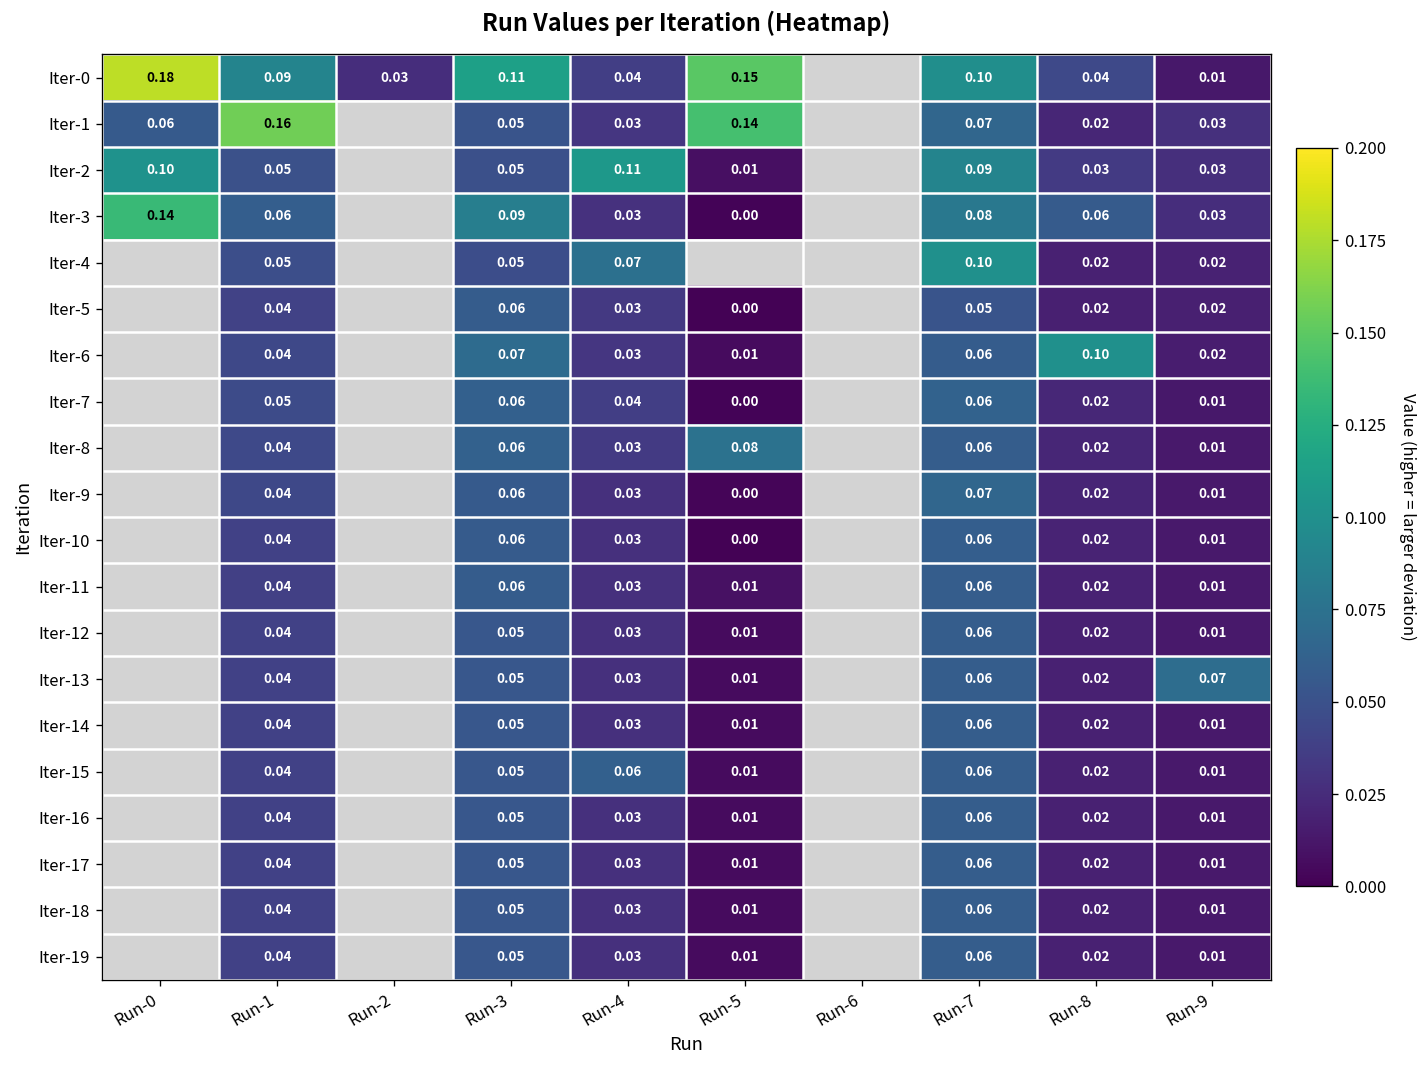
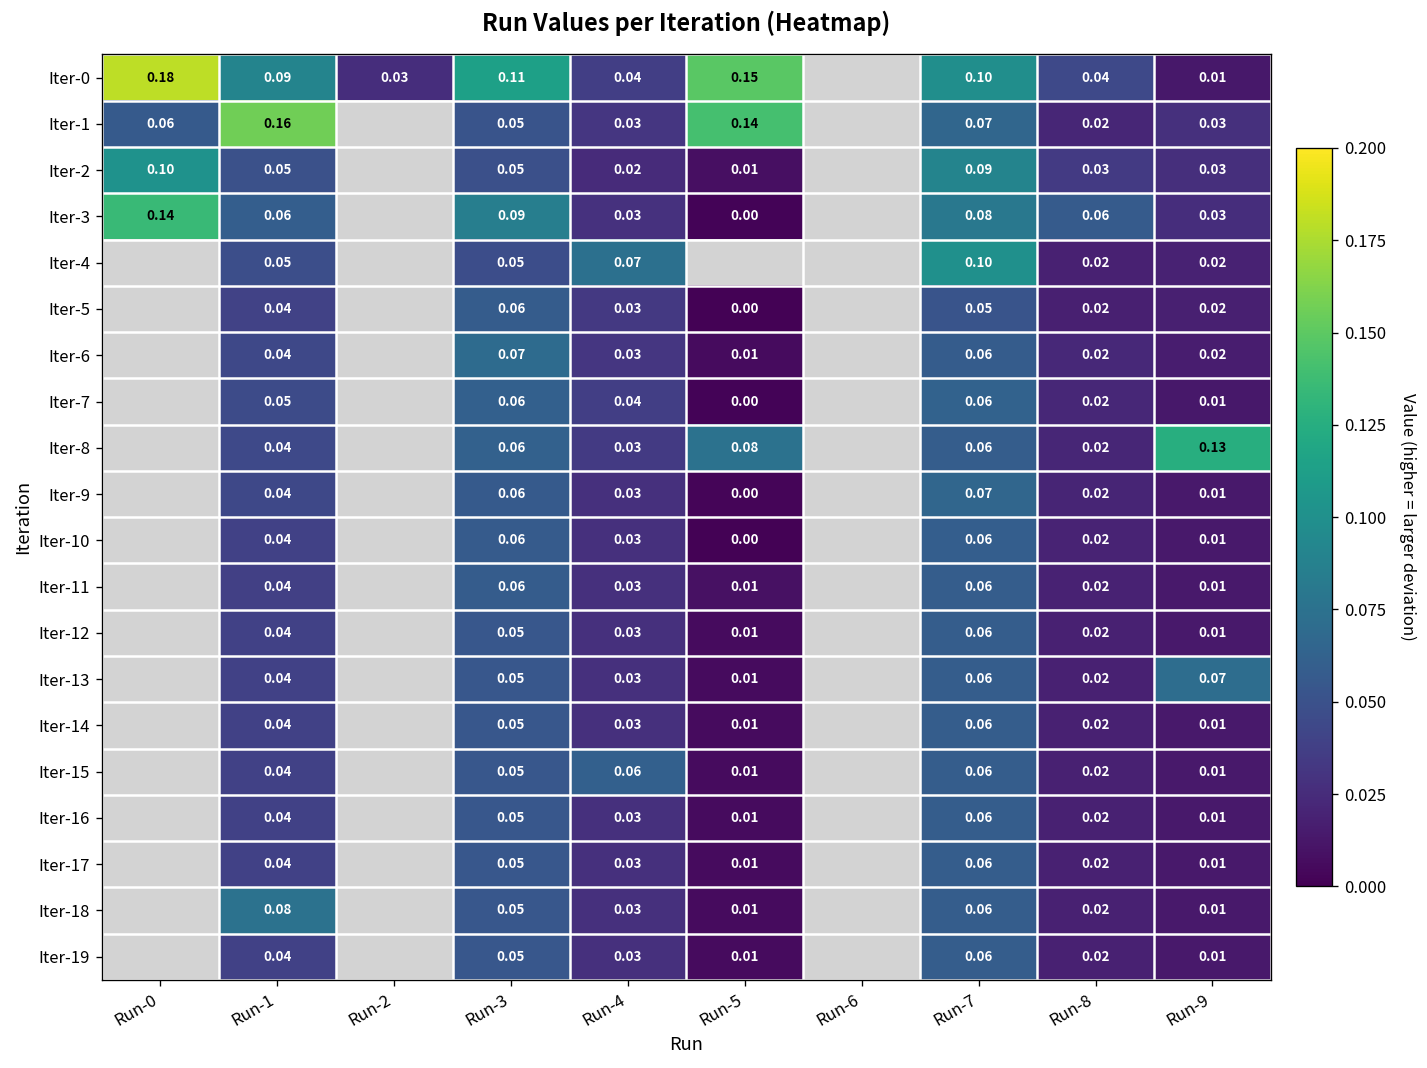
  {
    "Iter-0": {
      "Run-0": 0.18,
      "Run-1": 0.09,
      "Run-2": 0.03,
      "Run-3": 0.11,
      "Run-4": 0.04,
      "Run-5": 0.15,
      "Run-7": 0.10,
      "Run-8": 0.04,
      "Run-9": 0.01
    },
    "Iter-1": {
      "Run-0": 0.06,
      "Run-1": 0.16,
      "Run-3": 0.05,
      "Run-4": 0.03,
      "Run-5": 0.14,
      "Run-7": 0.07,
      "Run-8": 0.02,
      "Run-9": 0.03
    },
    "Iter-2": {
      "Run-0": 0.10,
      "Run-1": 0.05,
      "Run-3": 0.05,
-     "Run-4": 0.11,
+     "Run-4": 0.02,
      "Run-5": 0.01,
      "Run-7": 0.09,
      "Run-8": 0.03,
      "Run-9": 0.03
    },
    "Iter-3": {
      "Run-0": 0.14,
      "Run-1": 0.06,
      "Run-3": 0.09,
      "Run-4": 0.03,
      "Run-5": 0.00,
      "Run-7": 0.08,
      "Run-8": 0.06,
      "Run-9": 0.03
    },
    "Iter-4": {
      "Run-1": 0.05,
      "Run-3": 0.05,
      "Run-4": 0.07,
      "Run-7": 0.10,
      "Run-8": 0.02,
      "Run-9": 0.02
    },
    "Iter-5": {
      "Run-1": 0.04,
      "Run-3": 0.06,
      "Run-4": 0.03,
      "Run-5": 0.00,
      "Run-7": 0.05,
      "Run-8": 0.02,
      "Run-9": 0.02
    },
    "Iter-6": {
      "Run-1": 0.04,
      "Run-3": 0.07,
      "Run-4": 0.03,
      "Run-5": 0.01,
      "Run-7": 0.06,
-     "Run-8": 0.10,
+     "Run-8": 0.02,
      "Run-9": 0.02
    },
    "Iter-7": {
      "Run-1": 0.05,
      "Run-3": 0.06,
      "Run-4": 0.04,
      "Run-5": 0.00,
      "Run-7": 0.06,
      "Run-8": 0.02,
      "Run-9": 0.01
    },
    "Iter-8": {
      "Run-1": 0.04,
      "Run-3": 0.06,
      "Run-4": 0.03,
      "Run-5": 0.08,
      "Run-7": 0.06,
      "Run-8": 0.02,
-     "Run-9": 0.01
+     "Run-9": 0.13
    },
    "Iter-9": {
      "Run-1": 0.04,
      "Run-3": 0.06,
      "Run-4": 0.03,
      "Run-5": 0.00,
      "Run-7": 0.07,
      "Run-8": 0.02,
      "Run-9": 0.01
    },
    "Iter-10": {
      "Run-1": 0.04,
      "Run-3": 0.06,
      "Run-4": 0.03,
      "Run-5": 0.00,
      "Run-7": 0.06,
      "Run-8": 0.02,
      "Run-9": 0.01
    },
    "Iter-11": {
      "Run-1": 0.04,
      "Run-3": 0.06,
      "Run-4": 0.03,
      "Run-5": 0.01,
      "Run-7": 0.06,
      "Run-8": 0.02,
      "Run-9": 0.01
    },
    "Iter-12": {
      "Run-1": 0.04,
      "Run-3": 0.05,
      "Run-4": 0.03,
      "Run-5": 0.01,
      "Run-7": 0.06,
      "Run-8": 0.02,
      "Run-9": 0.01
    },
    "Iter-13": {
      "Run-1": 0.04,
      "Run-3": 0.05,
      "Run-4": 0.03,
      "Run-5": 0.01,
      "Run-7": 0.06,
      "Run-8": 0.02,
      "Run-9": 0.07
    },
    "Iter-14": {
      "Run-1": 0.04,
      "Run-3": 0.05,
      "Run-4": 0.03,
      "Run-5": 0.01,
      "Run-7": 0.06,
      "Run-8": 0.02,
      "Run-9": 0.01
    },
    "Iter-15": {
      "Run-1": 0.04,
      "Run-3": 0.05,
      "Run-4": 0.06,
      "Run-5": 0.01,
      "Run-7": 0.06,
      "Run-8": 0.02,
      "Run-9": 0.01
    },
    "Iter-16": {
      "Run-1": 0.04,
      "Run-3": 0.05,
      "Run-4": 0.03,
      "Run-5": 0.01,
      "Run-7": 0.06,
      "Run-8": 0.02,
      "Run-9": 0.01
    },
    "Iter-17": {
      "Run-1": 0.04,
      "Run-3": 0.05,
      "Run-4": 0.03,
      "Run-5": 0.01,
      "Run-7": 0.06,
      "Run-8": 0.02,
      "Run-9": 0.01
    },
    "Iter-18": {
-     "Run-1": 0.04,
+     "Run-1": 0.08,
      "Run-3": 0.05,
      "Run-4": 0.03,
      "Run-5": 0.01,
      "Run-7": 0.06,
      "Run-8": 0.02,
      "Run-9": 0.01
    },
    "Iter-19": {
      "Run-1": 0.04,
      "Run-3": 0.05,
      "Run-4": 0.03,
      "Run-5": 0.01,
      "Run-7": 0.06,
      "Run-8": 0.02,
      "Run-9": 0.01
    }
  }
